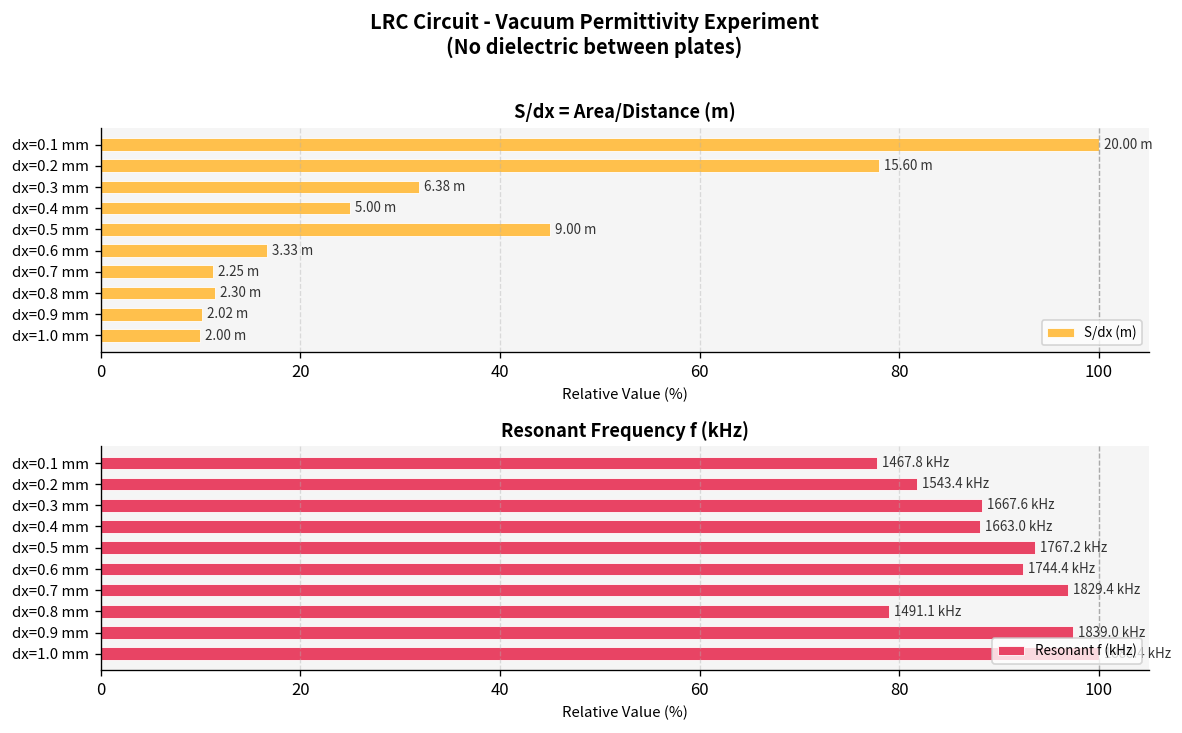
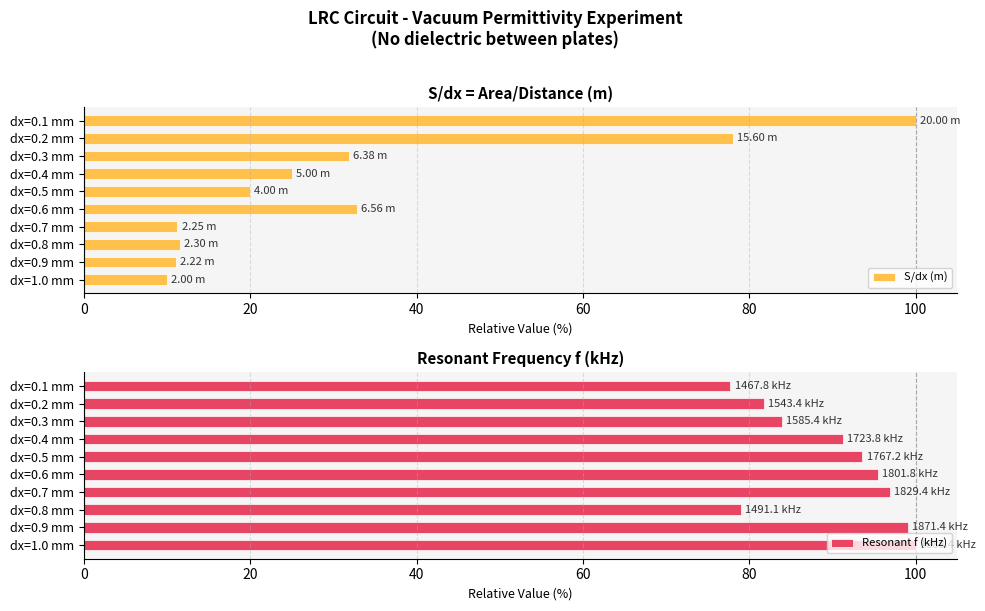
  {
    "S/dx = Area/Distance (m)": {
-     "dx=0.5 mm": 9.00,
-     "dx=0.6 mm": 3.33,
-     "dx=0.9 mm": 2.02
+     "dx=0.5 mm": 4.00,
+     "dx=0.6 mm": 6.56,
+     "dx=0.9 mm": 2.22
    },
    "Resonant Frequency f (kHz)": {
-     "dx=0.3 mm": 1667.6,
-     "dx=0.4 mm": 1663.0,
-     "dx=0.6 mm": 1744.4,
-     "dx=0.9 mm": 1839.0
+     "dx=0.3 mm": 1585.4,
+     "dx=0.4 mm": 1723.8,
+     "dx=0.6 mm": 1801.8,
+     "dx=0.9 mm": 1871.4
    }
  }
